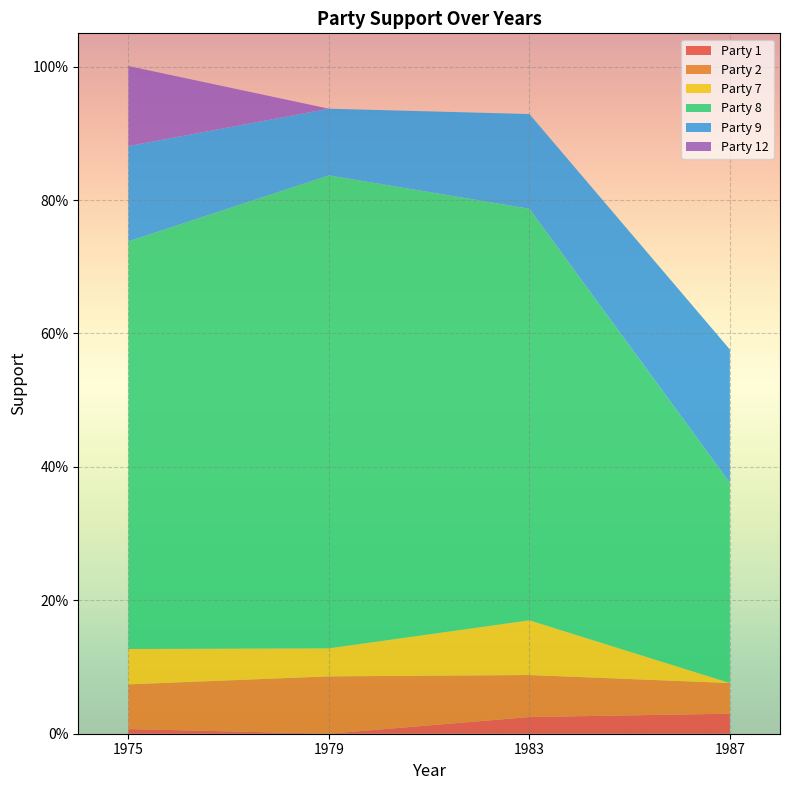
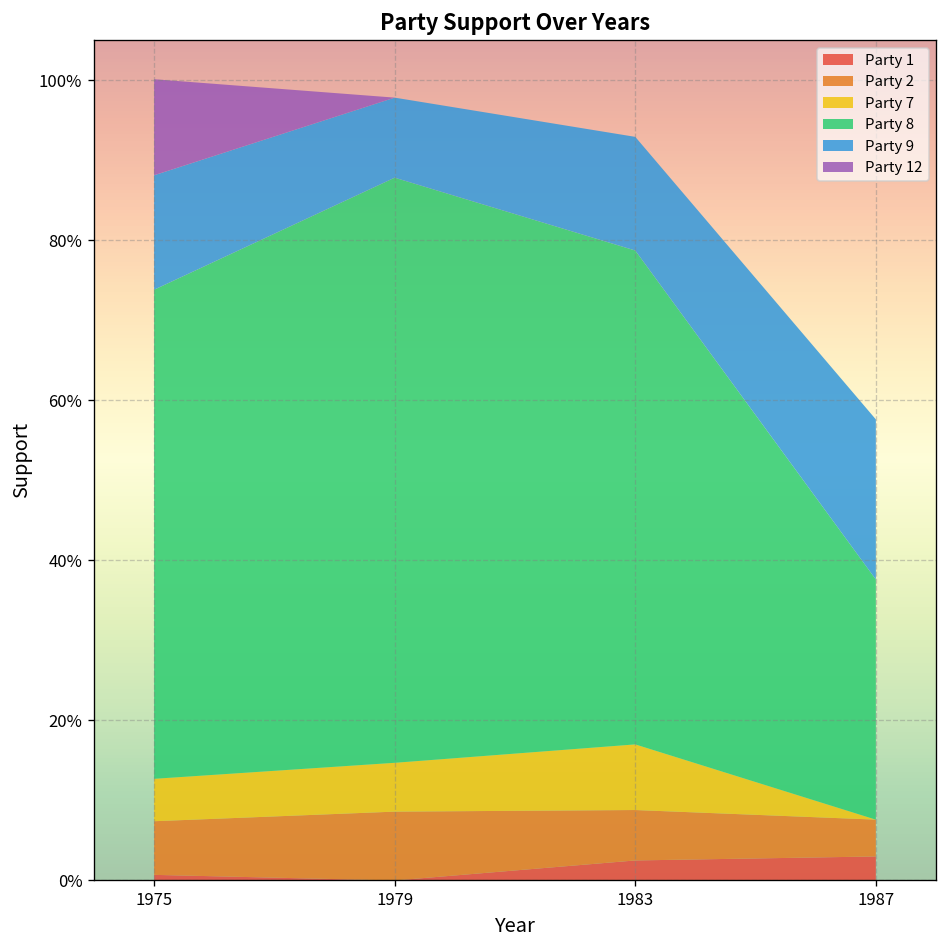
  {
    "Party 7": {
      "1975": "5%",
-     "1979": "4%",
+     "1979": "6%",
      "1983": "8%"
    },
    "Party 8": {
      "1975": "61%",
-     "1979": "71%",
+     "1979": "73%",
      "1983": "62%",
      "1987": "30%"
    },
    "Party 9": {
      "1975": "14%"
    },
    "Party 12": {
      "1975": "12%"
    }
  }
